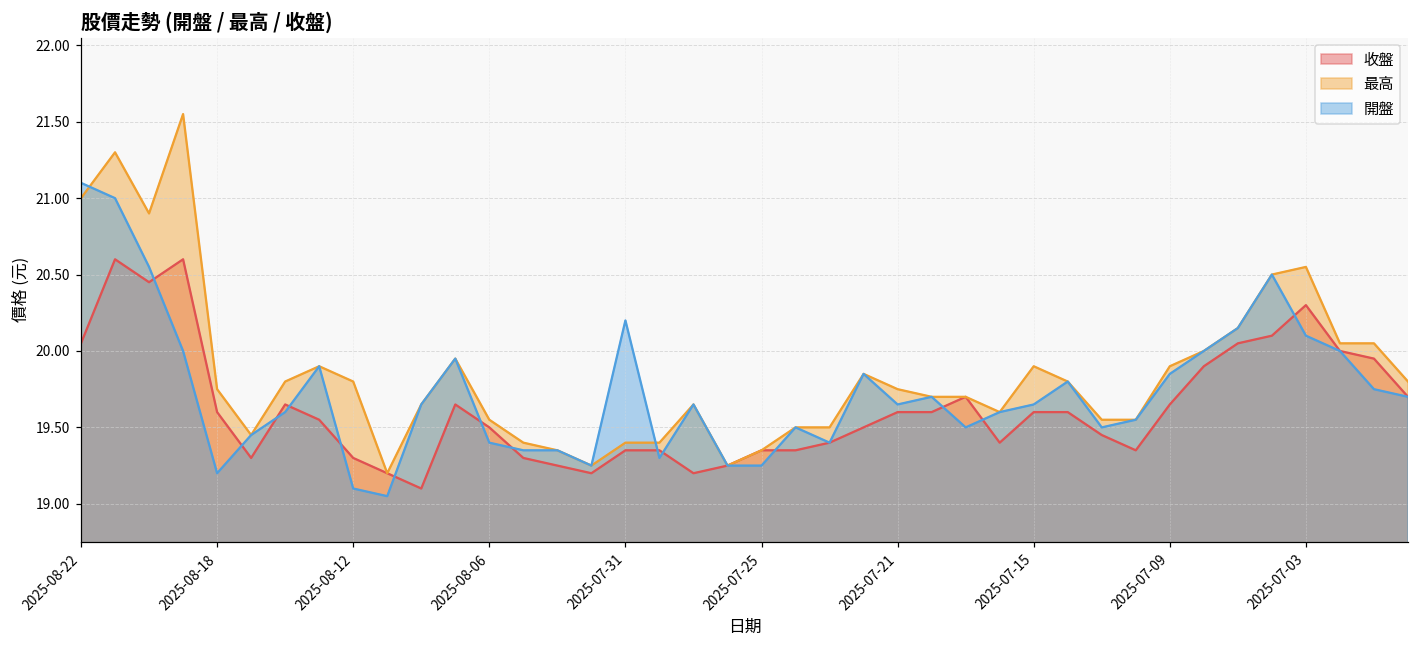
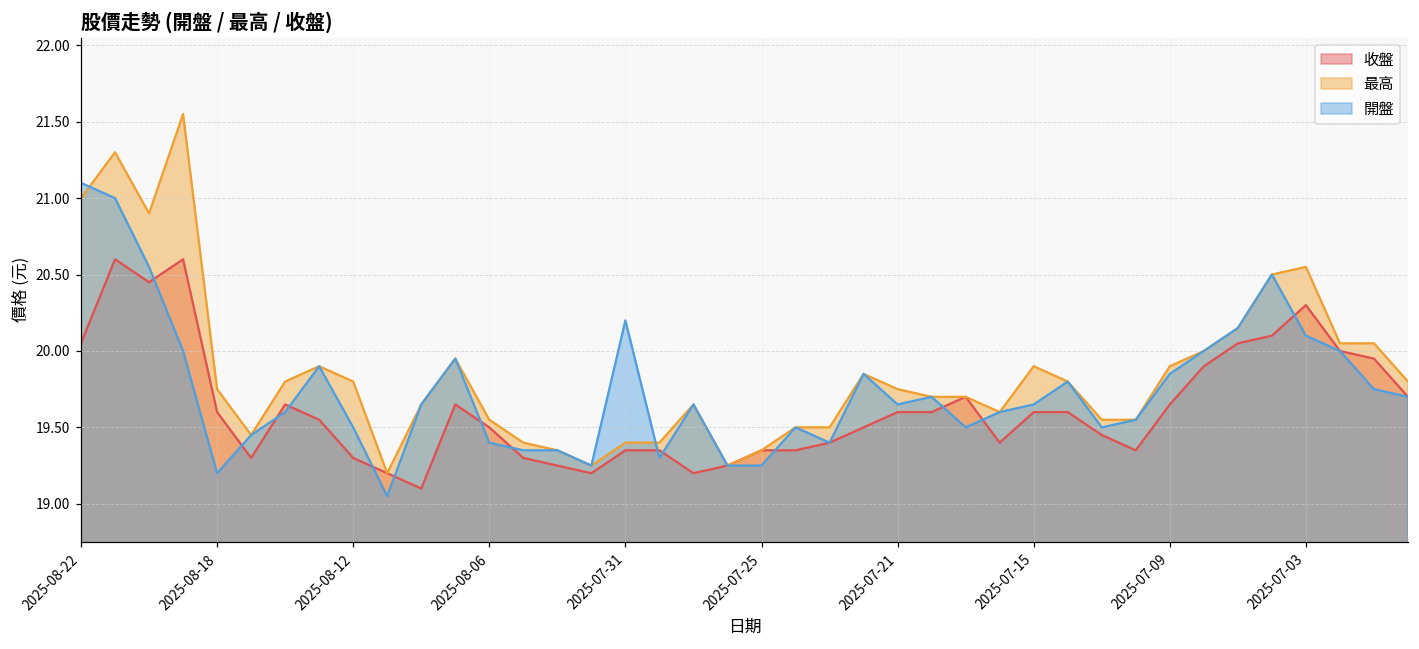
  {
    "開盤": {
      "2025-08-22": 21.1,
      "2025-08-18": 19.2,
-     "2025-08-12": 19.1,
+     "2025-08-12": 19.5,
      "2025-08-06": 19.4,
      "2025-07-31": 20.2,
      "2025-07-25": 19.25,
      "2025-07-21": 19.65,
      "2025-07-15": 19.65,
      "2025-07-09": 19.85,
      "2025-07-03": 20.1
    }
  }
